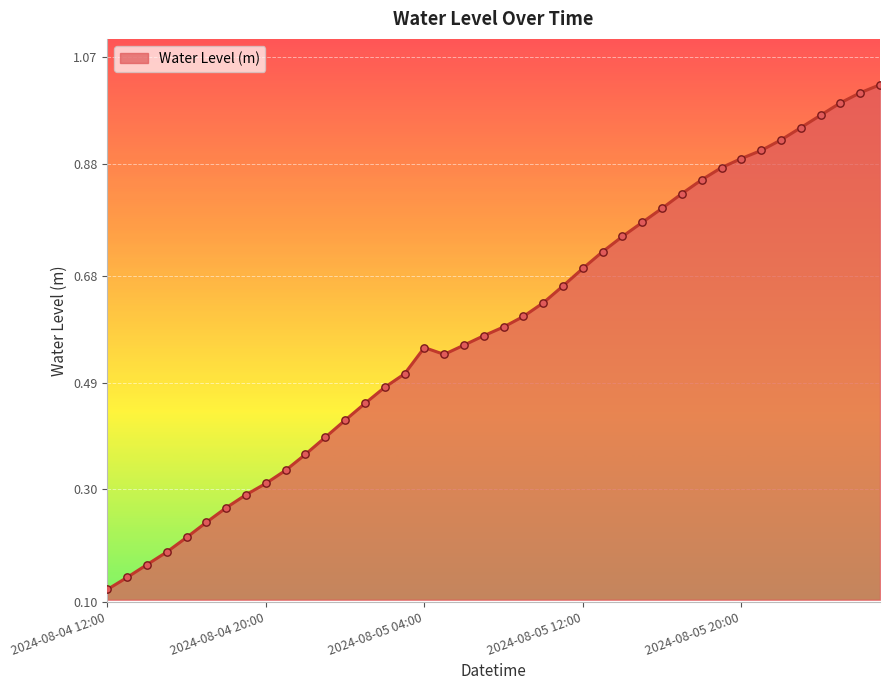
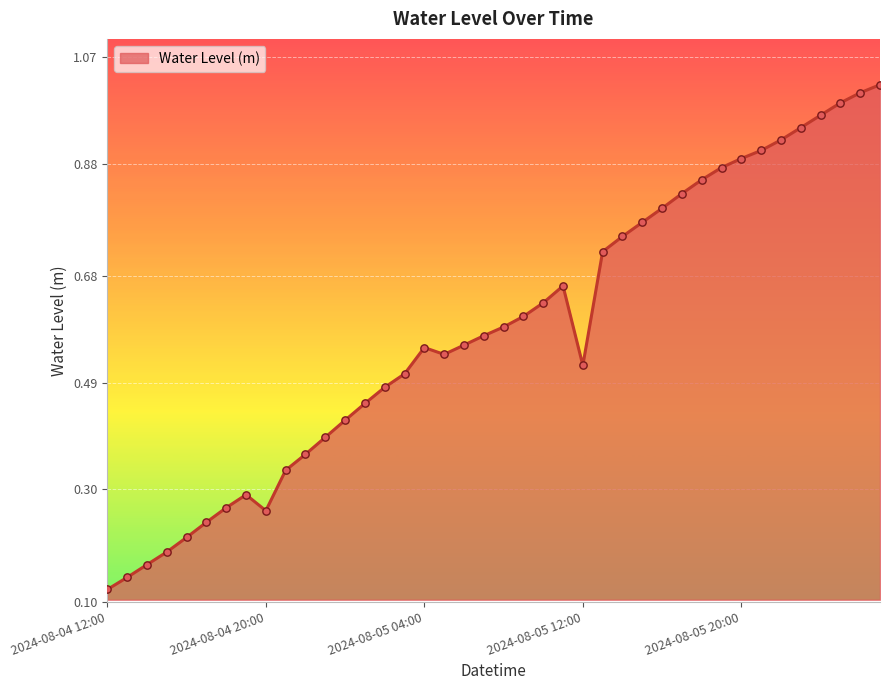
  {
    "2024-08-04 12:00": 0.12,
-   "2024-08-04 20:00": 0.31,
+   "2024-08-04 20:00": 0.26,
    "2024-08-05 04:00": 0.55,
-   "2024-08-05 12:00": 0.69,
+   "2024-08-05 12:00": 0.52,
    "2024-08-05 20:00": 0.89
  }
